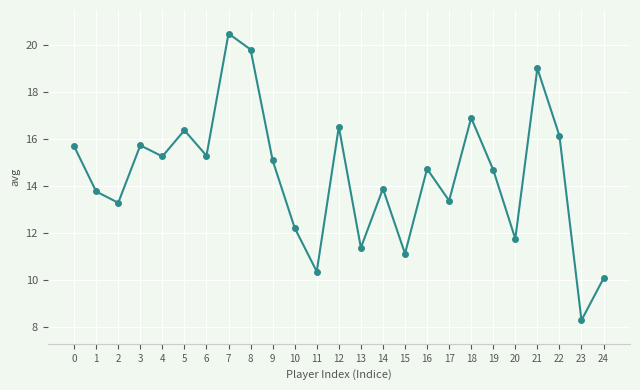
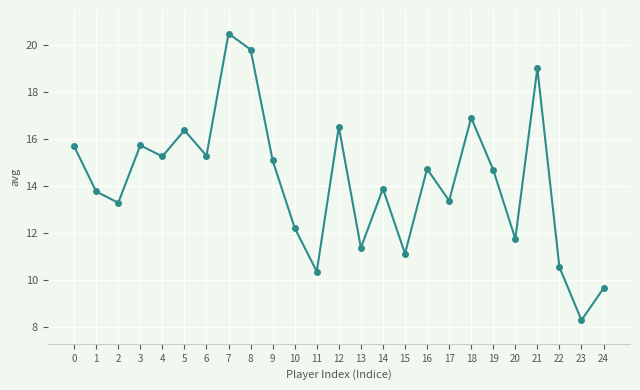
  {
    "0": 15.7,
    "1": 13.8,
    "2": 13.3,
    "3": 15.7,
    "4": 15.3,
    "5": 16.4,
    "6": 15.3,
    "7": 20.5,
    "8": 19.8,
    "9": 15.1,
    "10": 12.2,
    "11": 10.4,
    "12": 16.5,
    "13": 11.4,
    "14": 13.9,
    "15": 11.1,
    "16": 14.7,
    "17": 13.4,
    "18": 16.9,
    "19": 14.7,
    "20": 11.8,
    "21": 19.0,
-   "22": 16.1,
+   "22": 10.6,
    "23": 8.3,
-   "24": 10.1
+   "24": 9.7
  }
